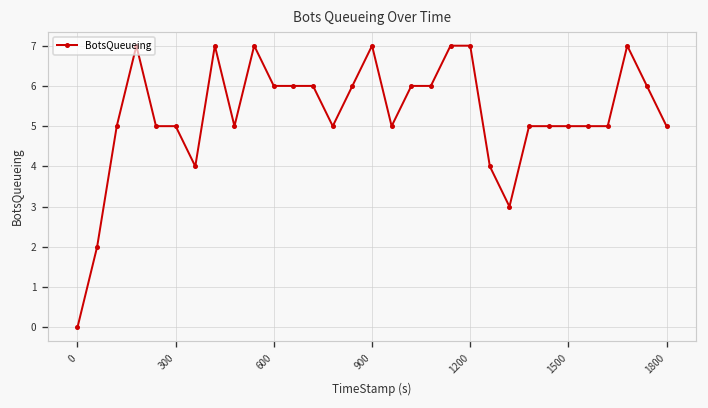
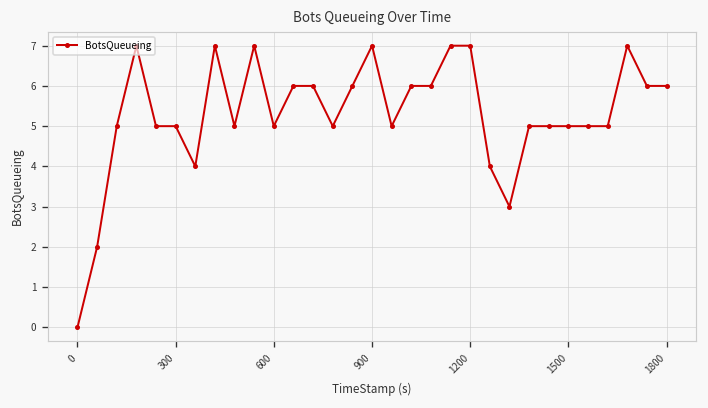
  {
    "0": 0,
    "300": 5,
-   "600": 6,
+   "600": 5,
    "900": 7,
    "1200": 7,
    "1500": 5,
-   "1800": 5
+   "1800": 6
  }
